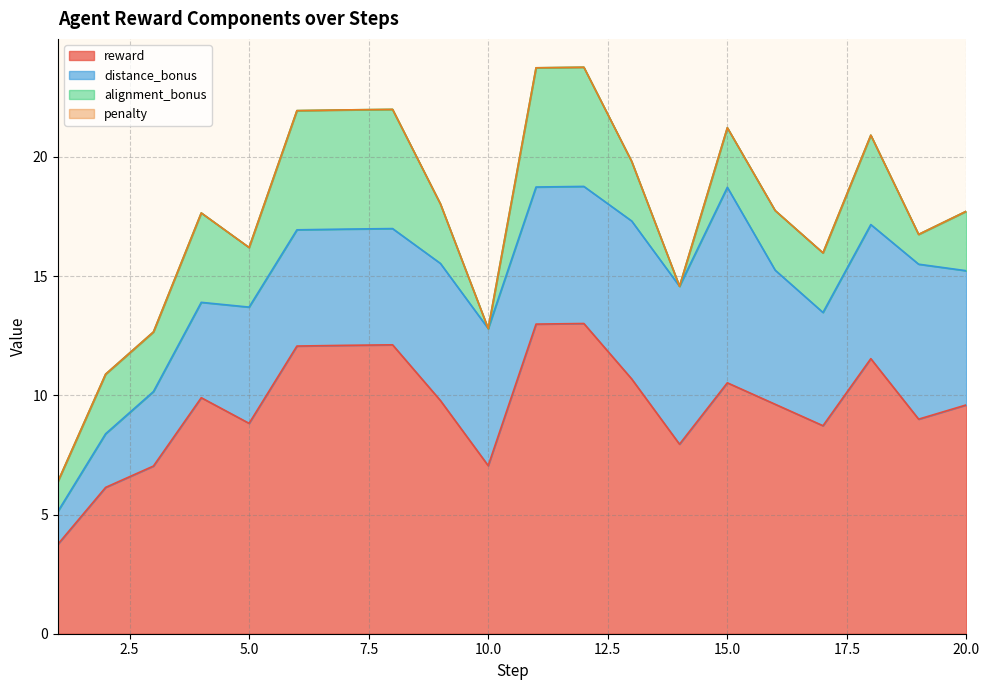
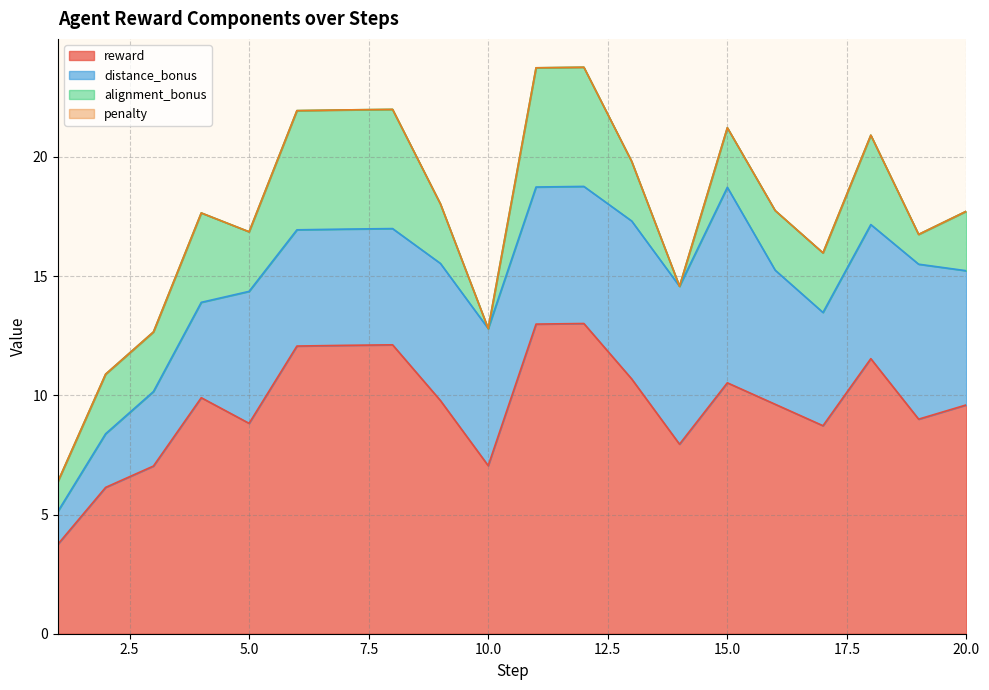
  {
    "distance_bonus": {
-     "5.0": 4.9,
+     "5.0": 5.5,
      "15.0": 8.2,
      "20.0": 5.6
    }
  }
